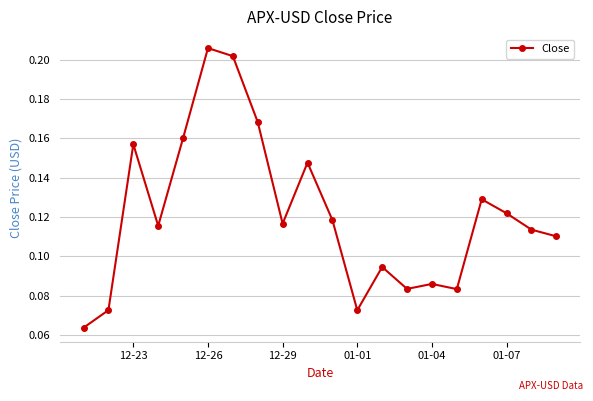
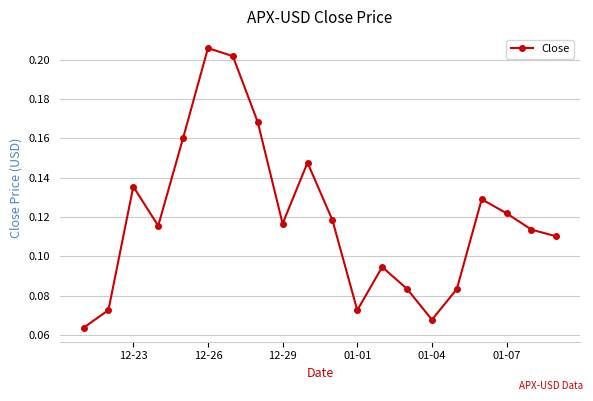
  {
-   "12-23": 0.157,
+   "12-23": 0.135,
    "12-26": 0.206,
    "12-29": 0.117,
    "01-01": 0.073,
-   "01-04": 0.086,
+   "01-04": 0.068,
    "01-07": 0.122
  }
